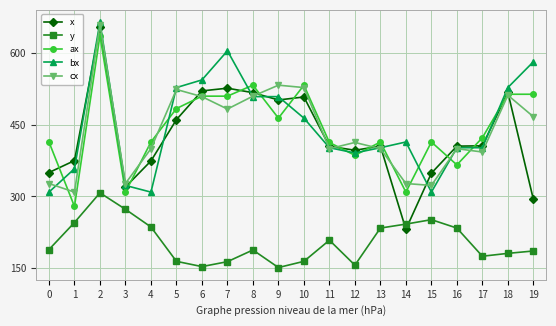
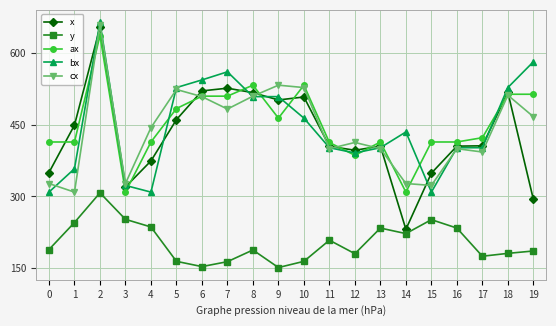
  {
    "x": {
      "0": 350,
-     "1": 380,
+     "1": 450,
      "2": 650,
      "4": 370,
      "5": 460,
      "6": 520,
      "7": 530,
      "8": 520,
      "9": 500,
      "10": 510,
      "12": 400,
      "14": 230,
      "15": 350,
      "19": 290
    },
    "y": {
      "0": 190,
      "1": 250,
      "2": 310,
-     "3": 270,
+     "3": 250,
      "4": 240,
      "5": 160,
      "6": 150,
      "7": 160,
      "8": 190,
      "9": 150,
      "10": 160,
      "11": 210,
-     "12": 160,
+     "12": 180,
      "13": 230,
-     "14": 240,
+     "14": 220,
      "15": 250,
      "16": 230,
      "17": 170,
      "18": 180,
      "19": 190
    },
    "ax": {
      "0": 410,
-     "1": 280,
+     "1": 410,
      "2": 640,
      "3": 310,
      "4": 410,
      "5": 480,
      "7": 510,
      "8": 530,
      "9": 460,
      "11": 410,
      "13": 410,
      "14": 310,
      "15": 410,
-     "16": 370,
+     "16": 410,
      "17": 420,
      "19": 510
    },
    "bx": {
      "0": 310,
      "1": 360,
      "4": 310,
      "6": 540,
-     "7": 610,
+     "7": 560,
      "9": 510,
      "10": 460,
-     "14": 410,
+     "14": 440,
      "15": 310,
      "18": 530,
      "19": 580
    },
    "cx": {
      "0": 330,
      "1": 310,
-     "4": 400,
+     "4": 440,
      "7": 480,
      "9": 530,
      "12": 410,
      "14": 330,
      "15": 320,
      "17": 390,
      "19": 470
    }
  }
